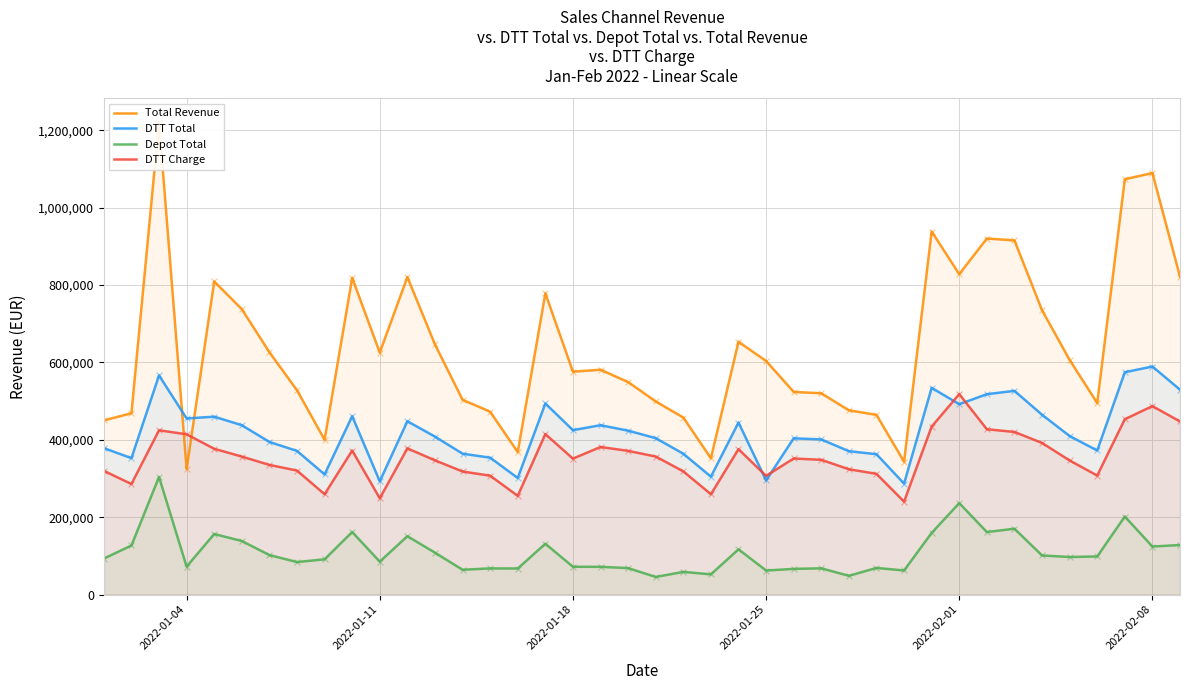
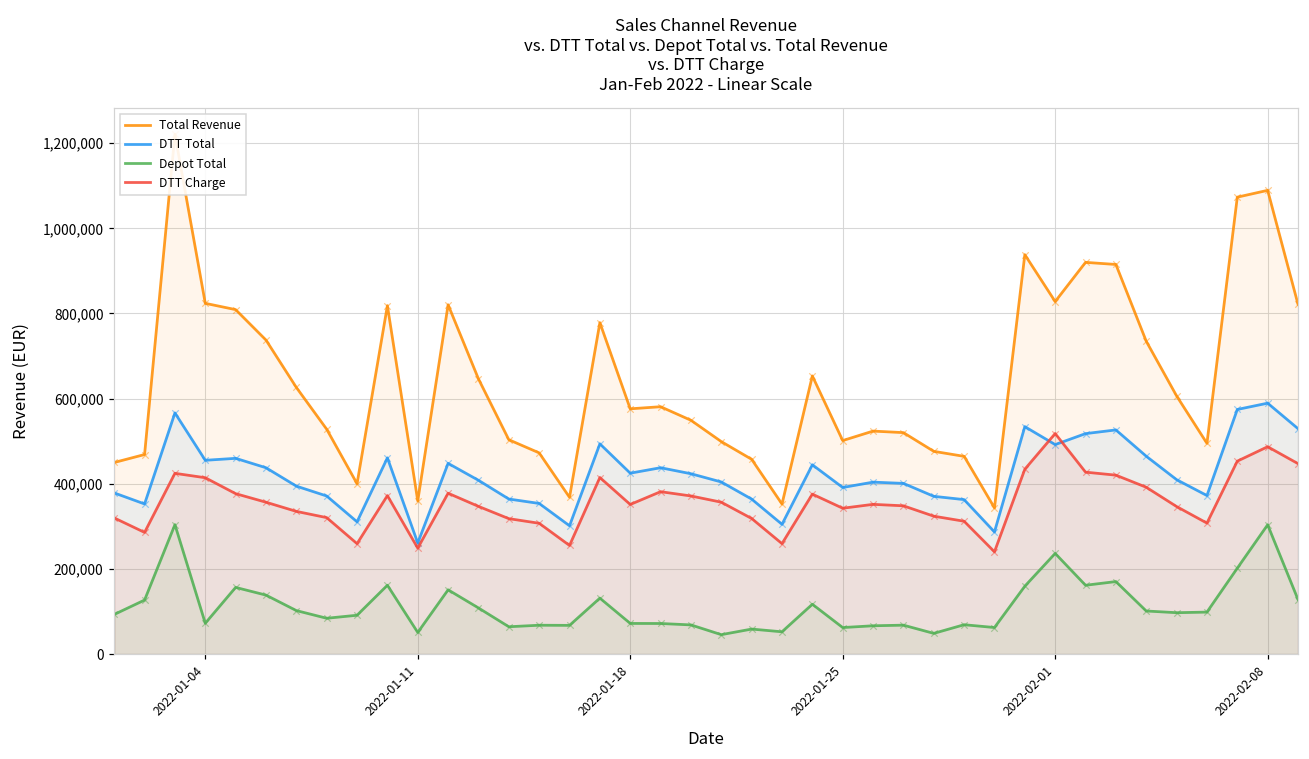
  {
    "Total Revenue": {
-     "2022-01-04": "320,000",
-     "2022-01-11": "630,000",
+     "2022-01-04": "820,000",
+     "2022-01-11": "360,000",
      "2022-01-18": "580,000",
-     "2022-01-25": "600,000",
+     "2022-01-25": "500,000",
      "2022-02-01": "830,000",
      "2022-02-08": "1,090,000"
    },
    "DTT Total": {
      "2022-01-04": "460,000",
-     "2022-01-11": "290,000",
+     "2022-01-11": "260,000",
      "2022-01-18": "420,000",
-     "2022-01-25": "300,000",
+     "2022-01-25": "390,000",
      "2022-02-01": "490,000",
      "2022-02-08": "590,000"
    },
    "Depot Total": {
      "2022-01-04": "70,000",
-     "2022-01-11": "90,000",
+     "2022-01-11": "50,000",
      "2022-01-18": "70,000",
      "2022-01-25": "60,000",
      "2022-02-01": "240,000",
-     "2022-02-08": "120,000"
+     "2022-02-08": "300,000"
    },
    "DTT Charge": {
      "2022-01-04": "410,000",
      "2022-01-11": "250,000",
      "2022-01-18": "350,000",
-     "2022-01-25": "310,000",
+     "2022-01-25": "340,000",
      "2022-02-01": "520,000",
      "2022-02-08": "490,000"
    }
  }
